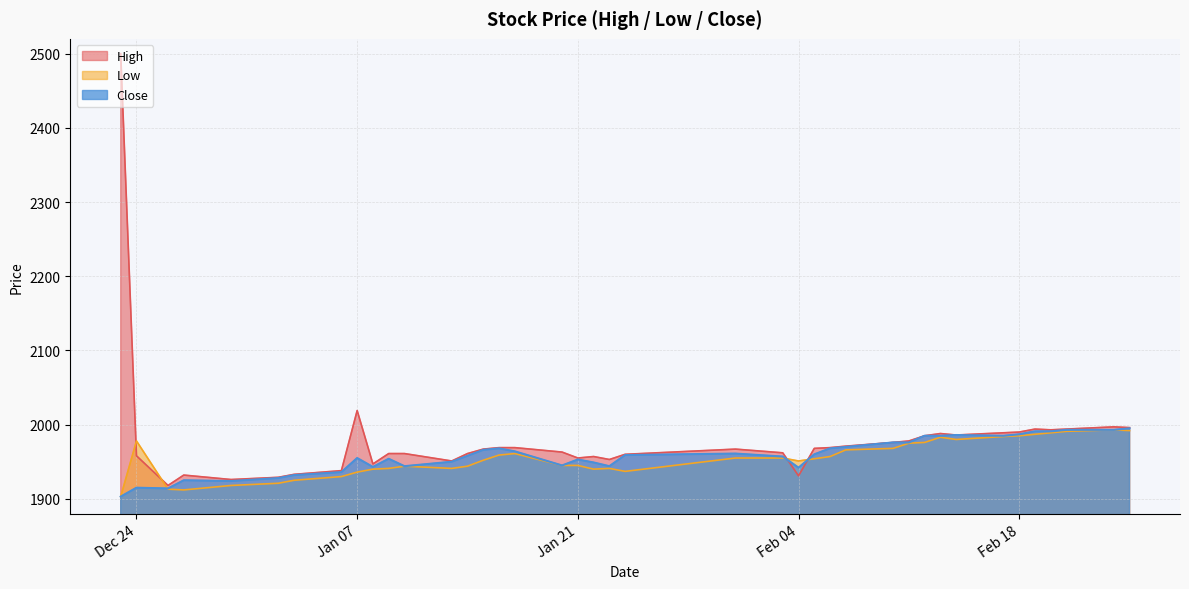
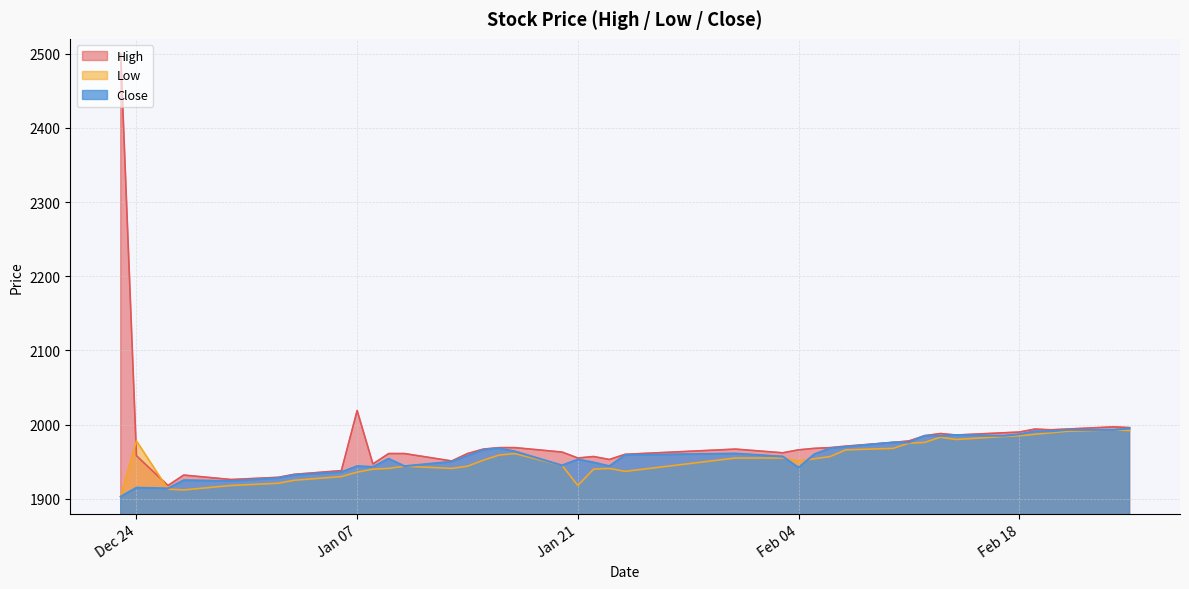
  {
    "High": {
      "Dec 24": 1960,
      "Jan 07": 2020,
-     "Feb 04": 1930
+     "Feb 04": 1970
    },
    "Low": {
      "Dec 24": 1980,
      "Jan 07": 1940,
-     "Jan 21": 1950,
+     "Jan 21": 1920,
      "Feb 04": 1950
    },
    "Close": {
      "Dec 24": 1920,
-     "Jan 07": 1960,
+     "Jan 07": 1940,
      "Feb 04": 1940
    }
  }
